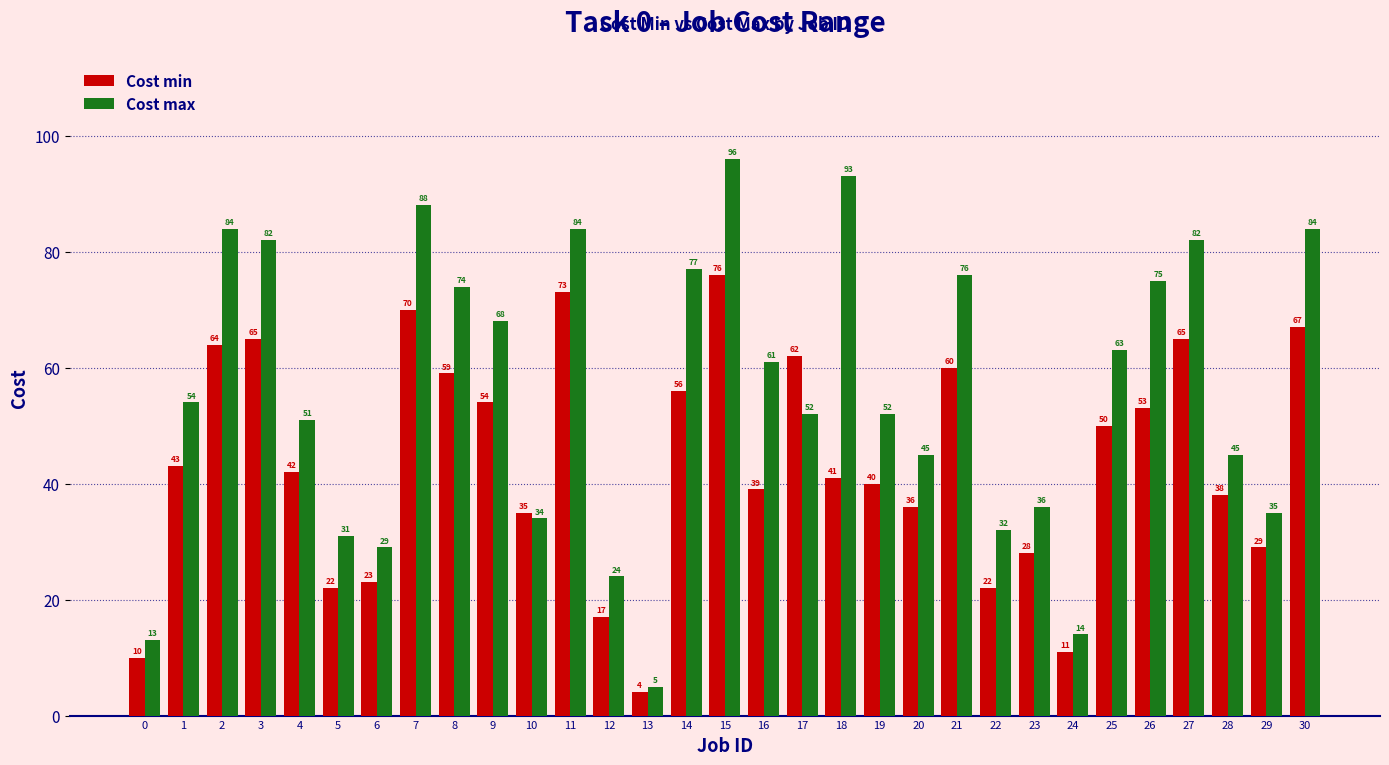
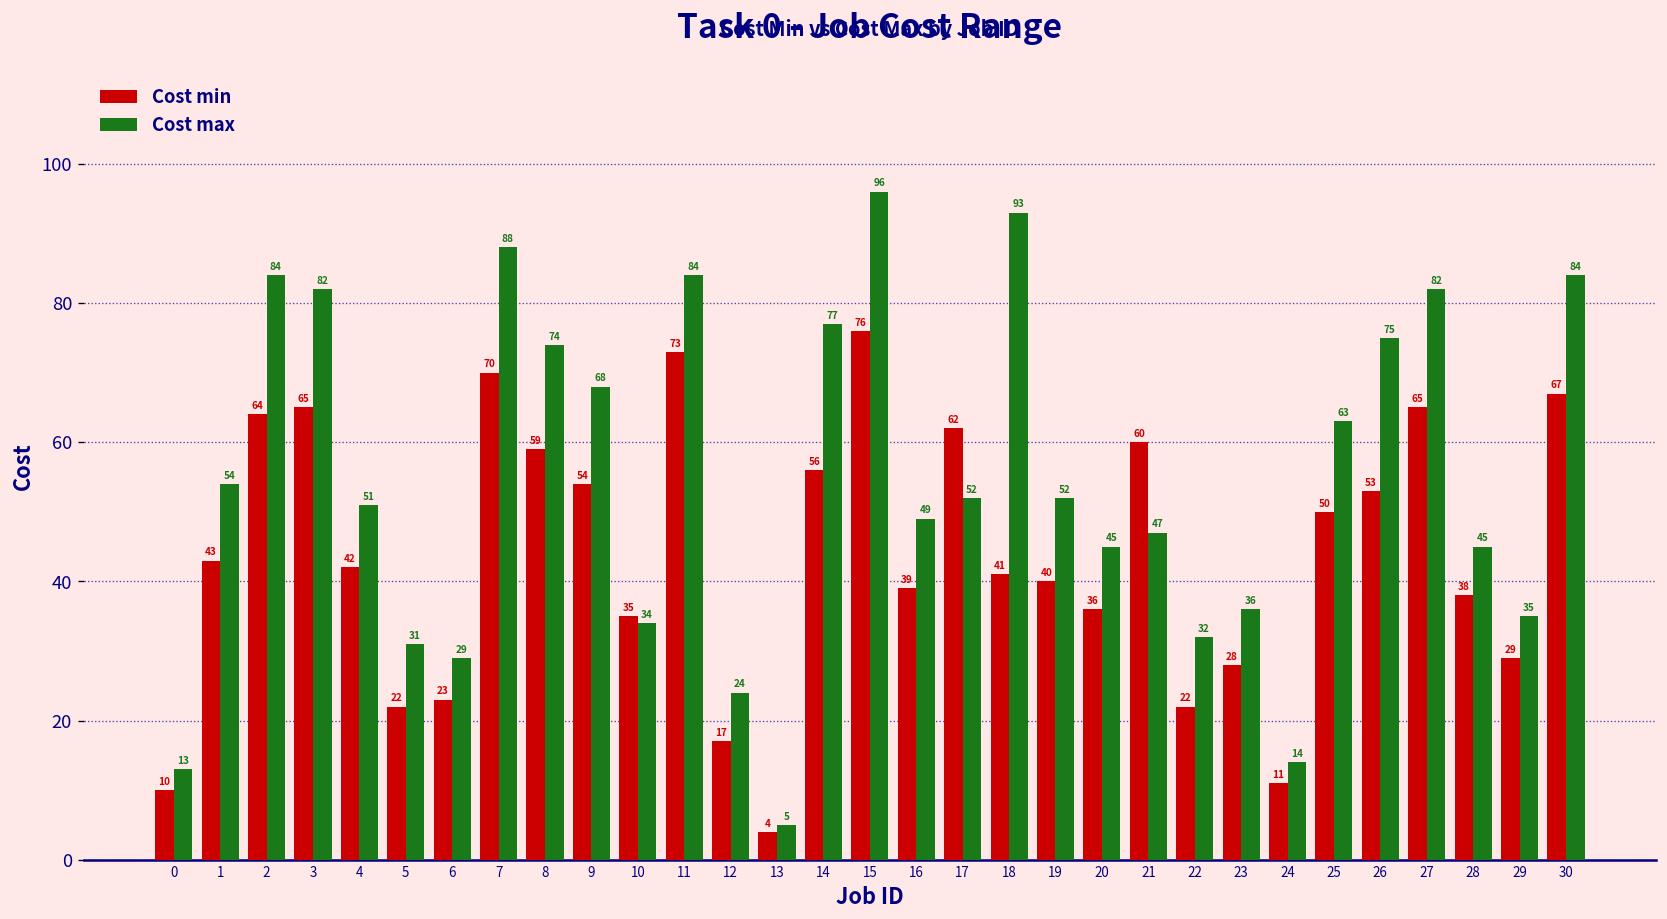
  {
    "Cost min": {
      "0": 10,
      "1": 43,
      "2": 64,
      "3": 65,
      "4": 42,
      "5": 22,
      "6": 23,
      "7": 70,
      "8": 59,
      "9": 54,
      "10": 35,
      "11": 73,
      "12": 17,
      "13": 4,
      "14": 56,
      "15": 76,
      "16": 39,
      "17": 62,
      "18": 41,
      "19": 40,
      "20": 36,
      "21": 60,
      "22": 22,
      "23": 28,
      "24": 11,
      "25": 50,
      "26": 53,
      "27": 65,
      "28": 38,
      "29": 29,
      "30": 67
    },
    "Cost max": {
      "0": 13,
      "1": 54,
      "2": 84,
      "3": 82,
      "4": 51,
      "5": 31,
      "6": 29,
      "7": 88,
      "8": 74,
      "9": 68,
      "10": 34,
      "11": 84,
      "12": 24,
      "13": 5,
      "14": 77,
      "15": 96,
-     "16": 61,
+     "16": 49,
      "17": 52,
      "18": 93,
      "19": 52,
      "20": 45,
-     "21": 76,
+     "21": 47,
      "22": 32,
      "23": 36,
      "24": 14,
      "25": 63,
      "26": 75,
      "27": 82,
      "28": 45,
      "29": 35,
      "30": 84
    }
  }
